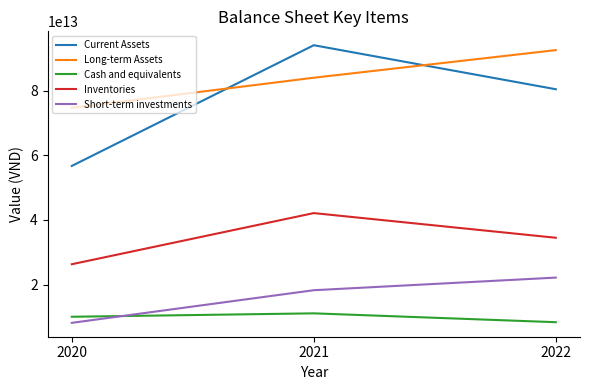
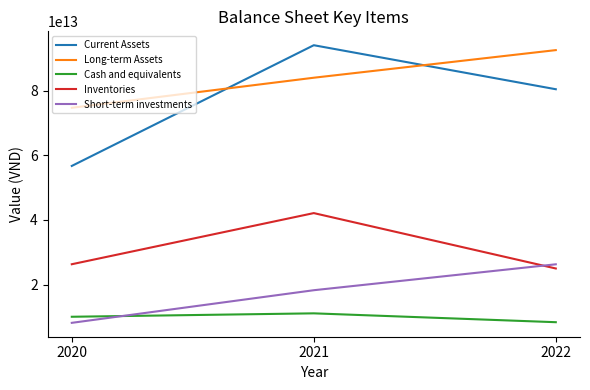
  {
    "Current Assets": {
      "2020": 57000000000000,
      "2021": 94000000000000,
      "2022": 81000000000000
    },
    "Long-term Assets": {
      "2021": 84000000000000,
      "2022": 93000000000000
    },
    "Cash and equivalents": {
      "2020": 10000000000000,
      "2021": 11000000000000,
      "2022": 8000000000000
    },
    "Inventories": {
      "2020": 26000000000000,
      "2021": 42000000000000,
-     "2022": 34000000000000
+     "2022": 25000000000000
    },
    "Short-term investments": {
      "2020": 8000000000000,
      "2021": 18000000000000,
-     "2022": 22000000000000
+     "2022": 26000000000000
    }
  }
